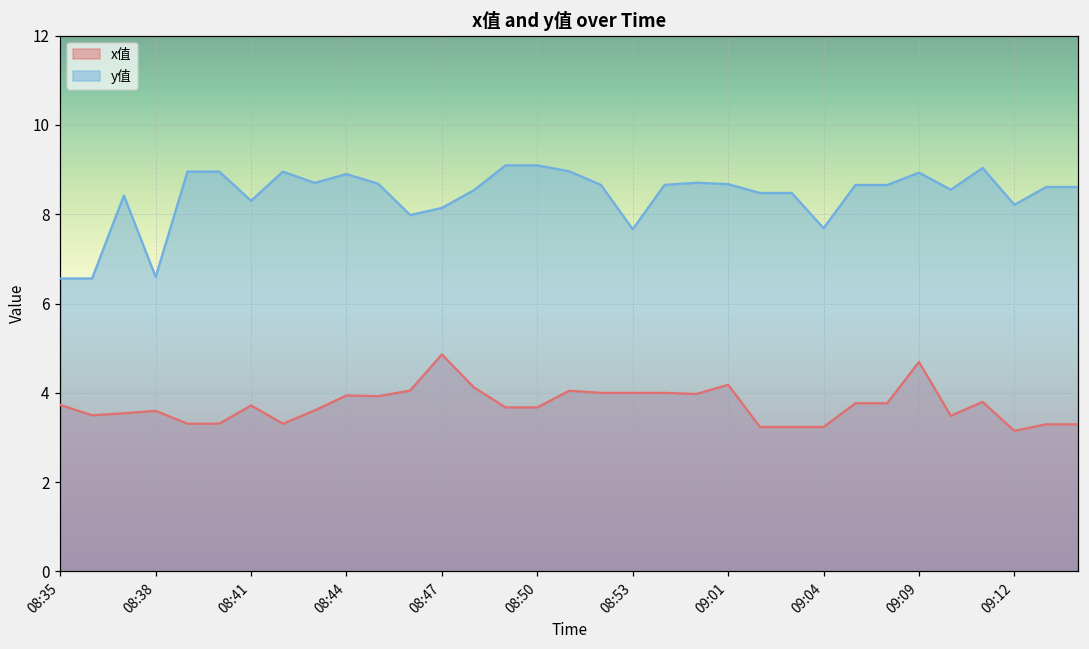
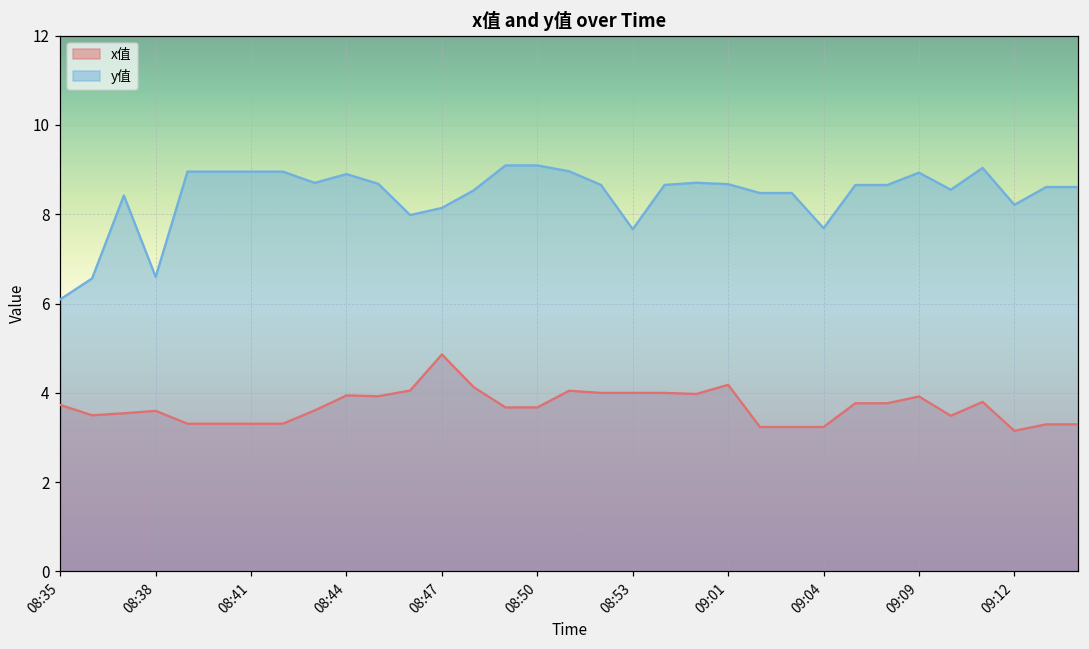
  {
    "x值": {
      "08:35": 3.7,
      "08:38": 3.6,
-     "08:41": 3.7,
+     "08:41": 3.3,
      "08:44": 3.9,
      "08:47": 4.9,
      "08:50": 3.7,
      "08:53": 4.0,
      "09:01": 4.2,
      "09:04": 3.2,
-     "09:09": 4.7,
+     "09:09": 3.9,
      "09:12": 3.1
    },
    "y值": {
-     "08:35": 6.6,
+     "08:35": 6.1,
      "08:38": 6.6,
-     "08:41": 8.3,
+     "08:41": 9.0,
      "08:44": 8.9,
      "08:47": 8.1,
      "08:50": 9.1,
      "08:53": 7.7,
      "09:01": 8.7,
      "09:04": 7.7,
      "09:09": 8.9,
      "09:12": 8.2
    }
  }
